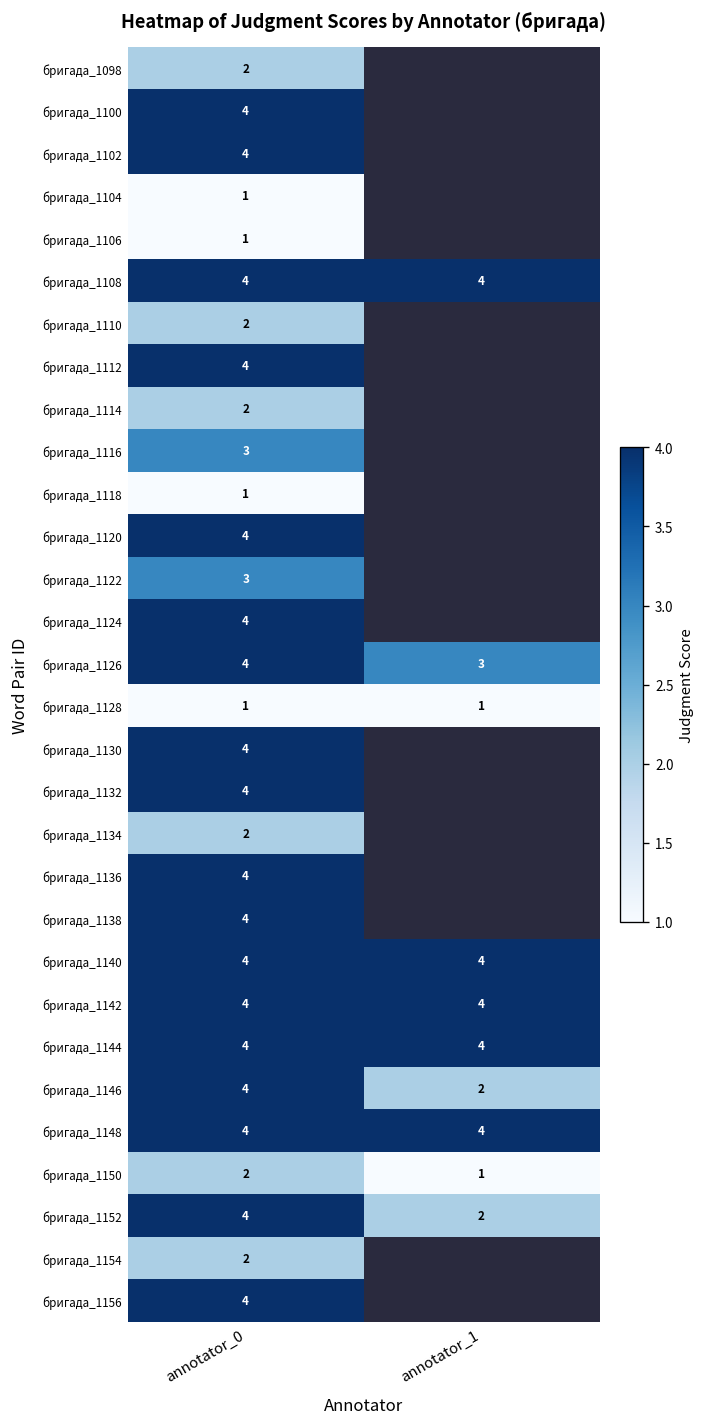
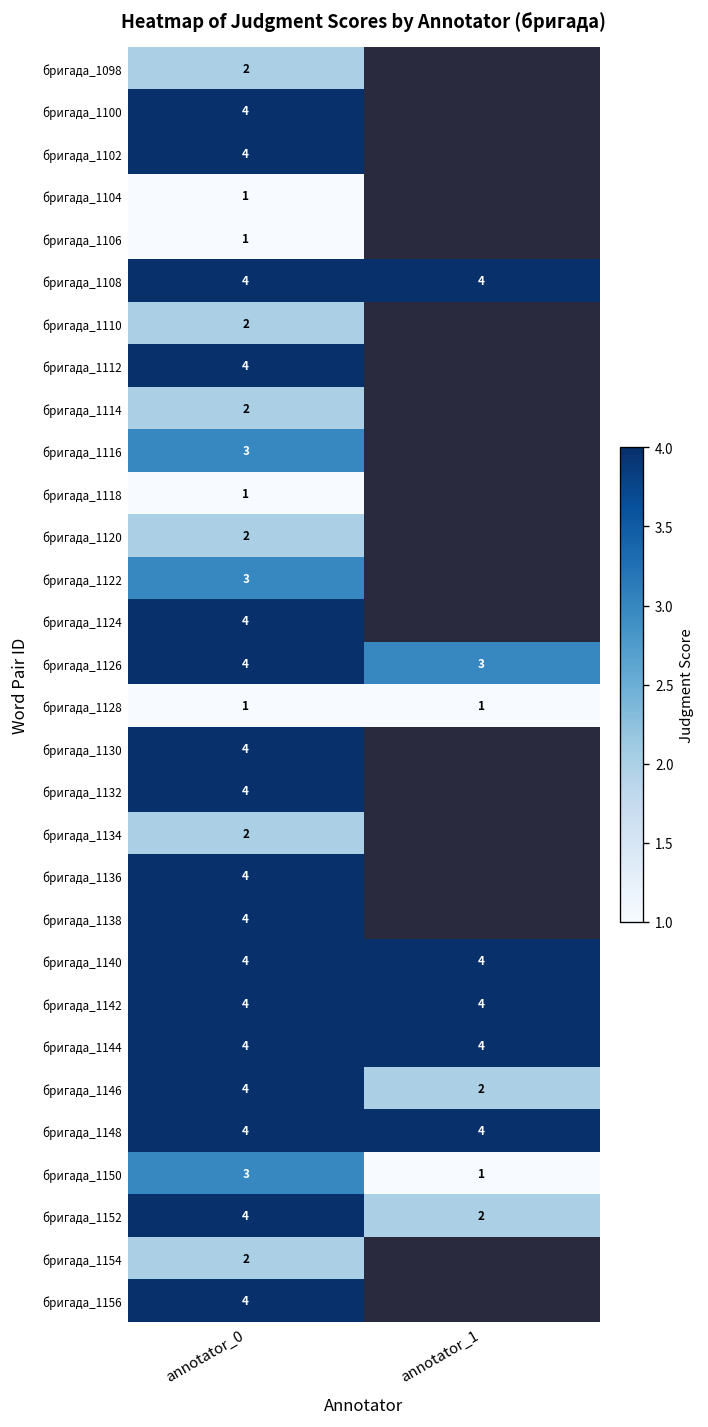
  {
    "бригада_1098": {
      "annotator_0": 2
    },
    "бригада_1100": {
      "annotator_0": 4
    },
    "бригада_1102": {
      "annotator_0": 4
    },
    "бригада_1104": {
      "annotator_0": 1
    },
    "бригада_1106": {
      "annotator_0": 1
    },
    "бригада_1108": {
      "annotator_0": 4,
      "annotator_1": 4
    },
    "бригада_1110": {
      "annotator_0": 2
    },
    "бригада_1112": {
      "annotator_0": 4
    },
    "бригада_1114": {
      "annotator_0": 2
    },
    "бригада_1116": {
      "annotator_0": 3
    },
    "бригада_1118": {
      "annotator_0": 1
    },
    "бригада_1120": {
-     "annotator_0": 4
+     "annotator_0": 2
    },
    "бригада_1122": {
      "annotator_0": 3
    },
    "бригада_1124": {
      "annotator_0": 4
    },
    "бригада_1126": {
      "annotator_0": 4,
      "annotator_1": 3
    },
    "бригада_1128": {
      "annotator_0": 1,
      "annotator_1": 1
    },
    "бригада_1130": {
      "annotator_0": 4
    },
    "бригада_1132": {
      "annotator_0": 4
    },
    "бригада_1134": {
      "annotator_0": 2
    },
    "бригада_1136": {
      "annotator_0": 4
    },
    "бригада_1138": {
      "annotator_0": 4
    },
    "бригада_1140": {
      "annotator_0": 4,
      "annotator_1": 4
    },
    "бригада_1142": {
      "annotator_0": 4,
      "annotator_1": 4
    },
    "бригада_1144": {
      "annotator_0": 4,
      "annotator_1": 4
    },
    "бригада_1146": {
      "annotator_0": 4,
      "annotator_1": 2
    },
    "бригада_1148": {
      "annotator_0": 4,
      "annotator_1": 4
    },
    "бригада_1150": {
-     "annotator_0": 2,
+     "annotator_0": 3,
      "annotator_1": 1
    },
    "бригада_1152": {
      "annotator_0": 4,
      "annotator_1": 2
    },
    "бригада_1154": {
      "annotator_0": 2
    },
    "бригада_1156": {
      "annotator_0": 4
    }
  }
